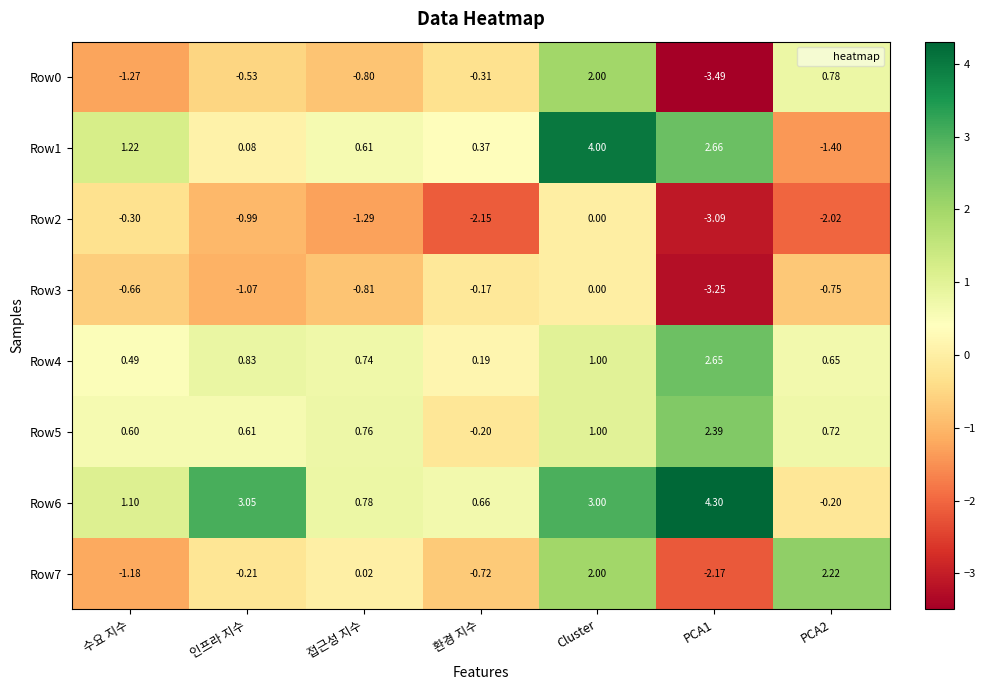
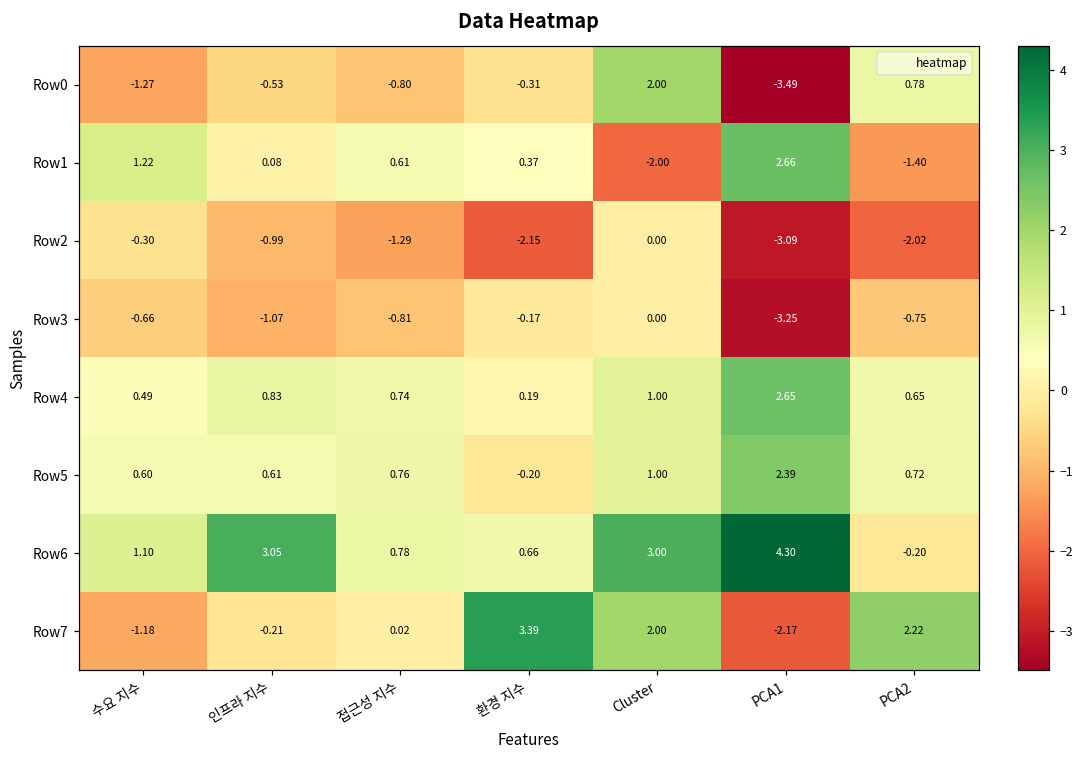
  {
    "Row0": {
      "수요 지수": -1.27,
      "인프라 지수": -0.53,
      "접근성 지수": -0.80,
      "환경 지수": -0.31,
      "Cluster": 2.00,
      "PCA1": -3.49,
      "PCA2": 0.78
    },
    "Row1": {
      "수요 지수": 1.22,
      "인프라 지수": 0.08,
      "접근성 지수": 0.61,
      "환경 지수": 0.37,
-     "Cluster": 4.00,
+     "Cluster": -2.00,
      "PCA1": 2.66,
      "PCA2": -1.40
    },
    "Row2": {
      "수요 지수": -0.30,
      "인프라 지수": -0.99,
      "접근성 지수": -1.29,
      "환경 지수": -2.15,
      "Cluster": 0.00,
      "PCA1": -3.09,
      "PCA2": -2.02
    },
    "Row3": {
      "수요 지수": -0.66,
      "인프라 지수": -1.07,
      "접근성 지수": -0.81,
      "환경 지수": -0.17,
      "Cluster": 0.00,
      "PCA1": -3.25,
      "PCA2": -0.75
    },
    "Row4": {
      "수요 지수": 0.49,
      "인프라 지수": 0.83,
      "접근성 지수": 0.74,
      "환경 지수": 0.19,
      "Cluster": 1.00,
      "PCA1": 2.65,
      "PCA2": 0.65
    },
    "Row5": {
      "수요 지수": 0.60,
      "인프라 지수": 0.61,
      "접근성 지수": 0.76,
      "환경 지수": -0.20,
      "Cluster": 1.00,
      "PCA1": 2.39,
      "PCA2": 0.72
    },
    "Row6": {
      "수요 지수": 1.10,
      "인프라 지수": 3.05,
      "접근성 지수": 0.78,
      "환경 지수": 0.66,
      "Cluster": 3.00,
      "PCA1": 4.30,
      "PCA2": -0.20
    },
    "Row7": {
      "수요 지수": -1.18,
      "인프라 지수": -0.21,
      "접근성 지수": 0.02,
-     "환경 지수": -0.72,
+     "환경 지수": 3.39,
      "Cluster": 2.00,
      "PCA1": -2.17,
      "PCA2": 2.22
    }
  }
